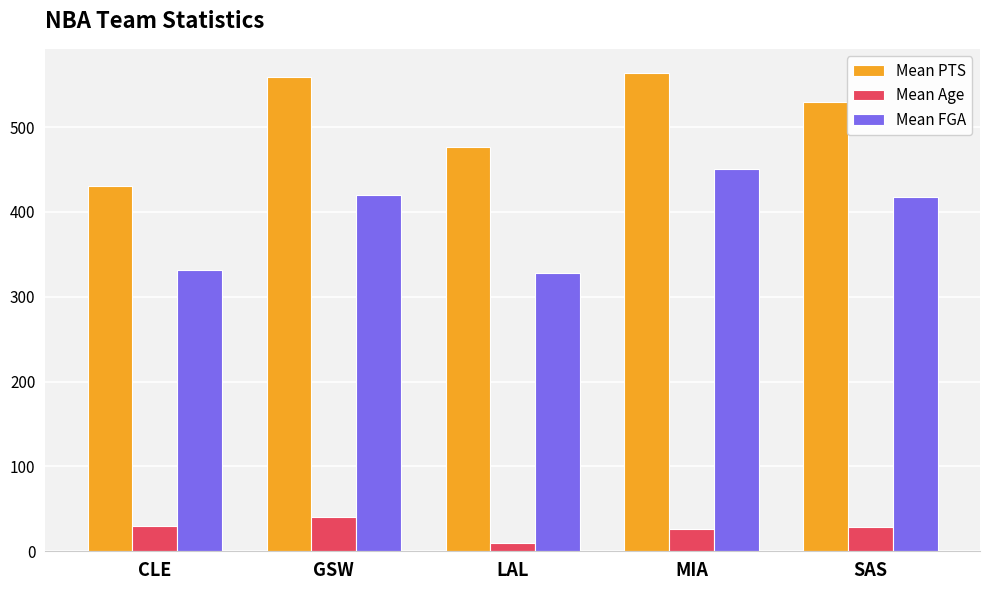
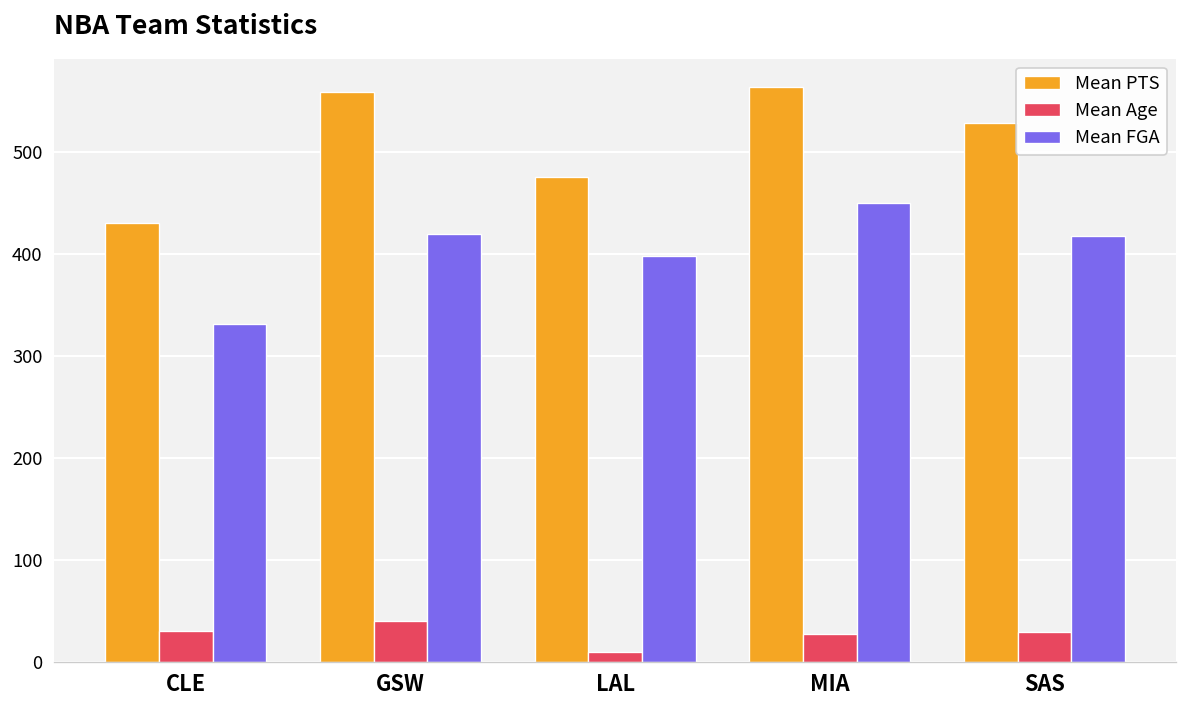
  {
    "Mean PTS": {
      "CLE": 430,
      "GSW": 560,
      "LAL": 480,
      "MIA": 560,
      "SAS": 530
    },
    "Mean Age": {
      "CLE": 30,
      "GSW": 40,
      "LAL": 10,
      "MIA": 30,
      "SAS": 30
    },
    "Mean FGA": {
      "CLE": 330,
      "GSW": 420,
-     "LAL": 330,
+     "LAL": 400,
      "MIA": 450,
      "SAS": 420
    }
  }
